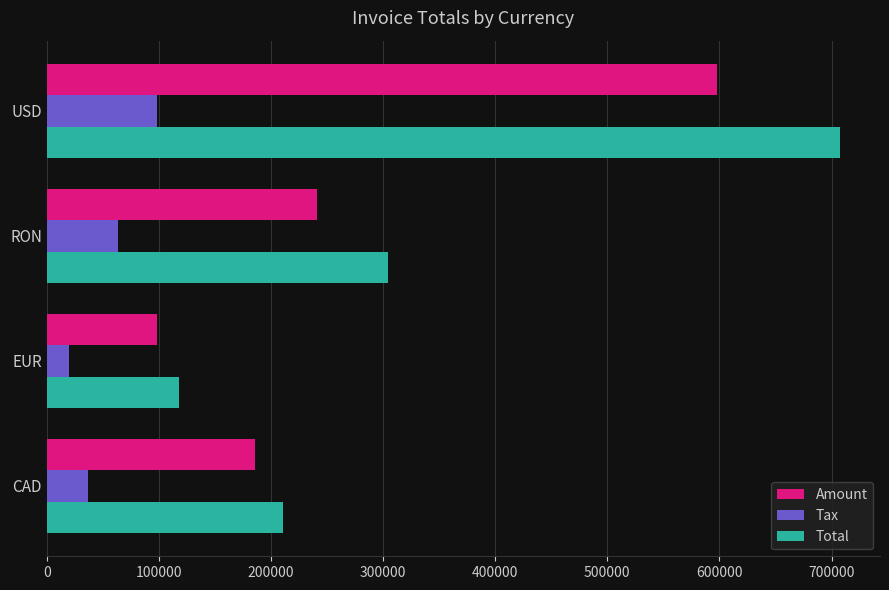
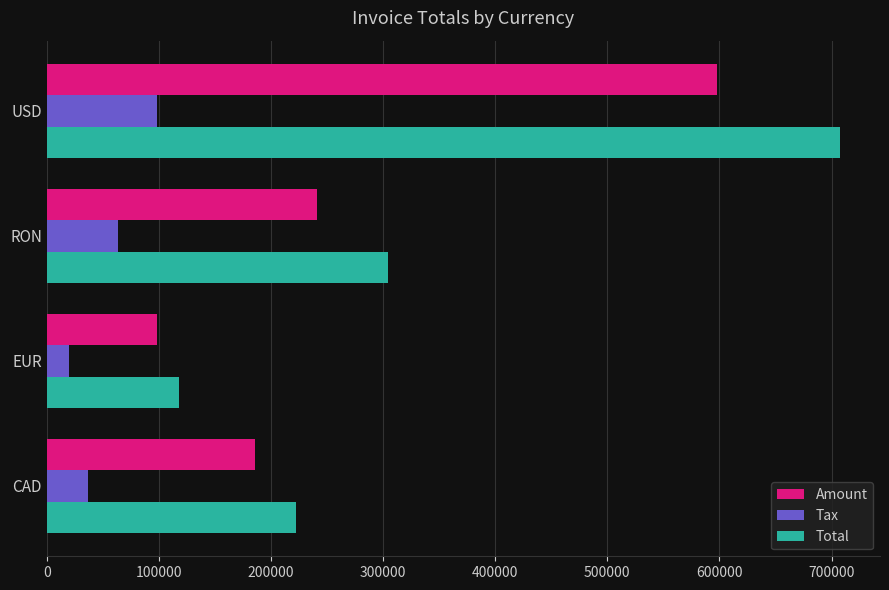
  {
    "Amount": {
      "USD": 598000,
      "RON": 241000,
      "EUR": 98000,
      "CAD": 185000
    },
    "Tax": {
      "USD": 98000,
      "RON": 64000,
      "EUR": 20000,
      "CAD": 37000
    },
    "Total": {
      "USD": 708000,
      "RON": 304000,
      "EUR": 118000,
-     "CAD": 211000
+     "CAD": 222000
    }
  }
